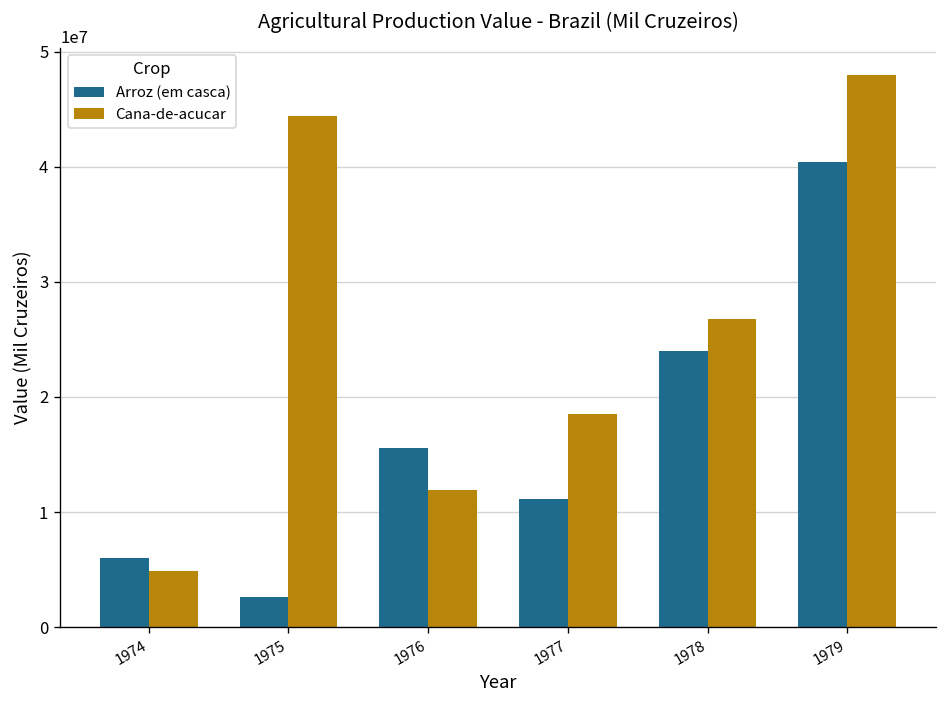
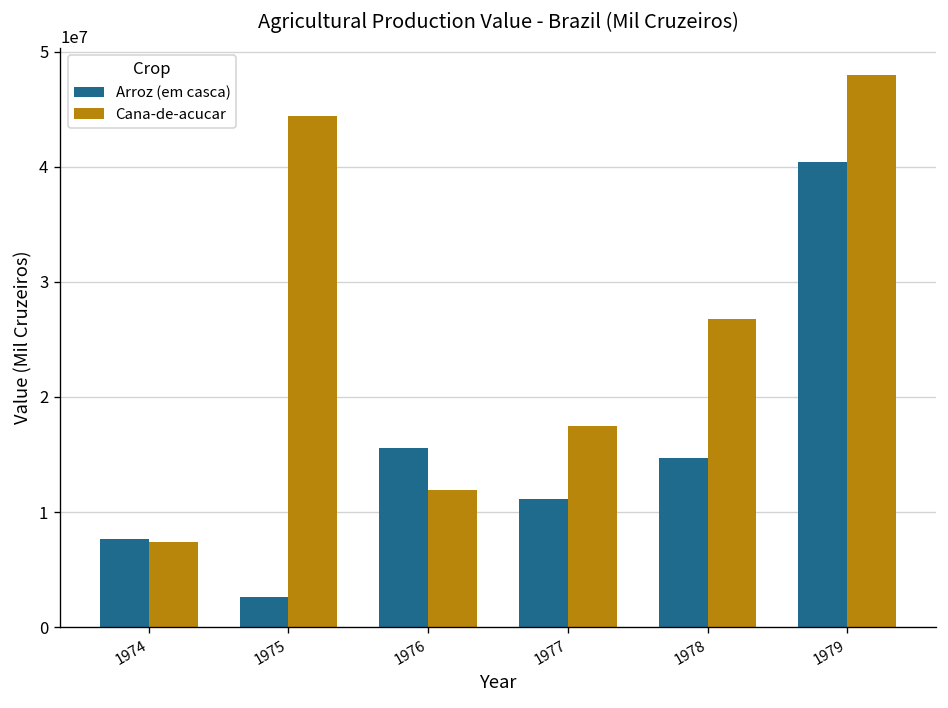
  {
    "Arroz (em casca)": {
-     "1974": 6000000,
+     "1974": 8000000,
      "1975": 3000000,
      "1976": 16000000,
      "1977": 11000000,
-     "1978": 24000000,
+     "1978": 15000000,
      "1979": 40000000
    },
    "Cana-de-acucar": {
-     "1974": 5000000,
+     "1974": 7000000,
      "1975": 44000000,
      "1976": 12000000,
-     "1977": 18000000,
+     "1977": 17000000,
      "1978": 27000000,
      "1979": 48000000
    }
  }
